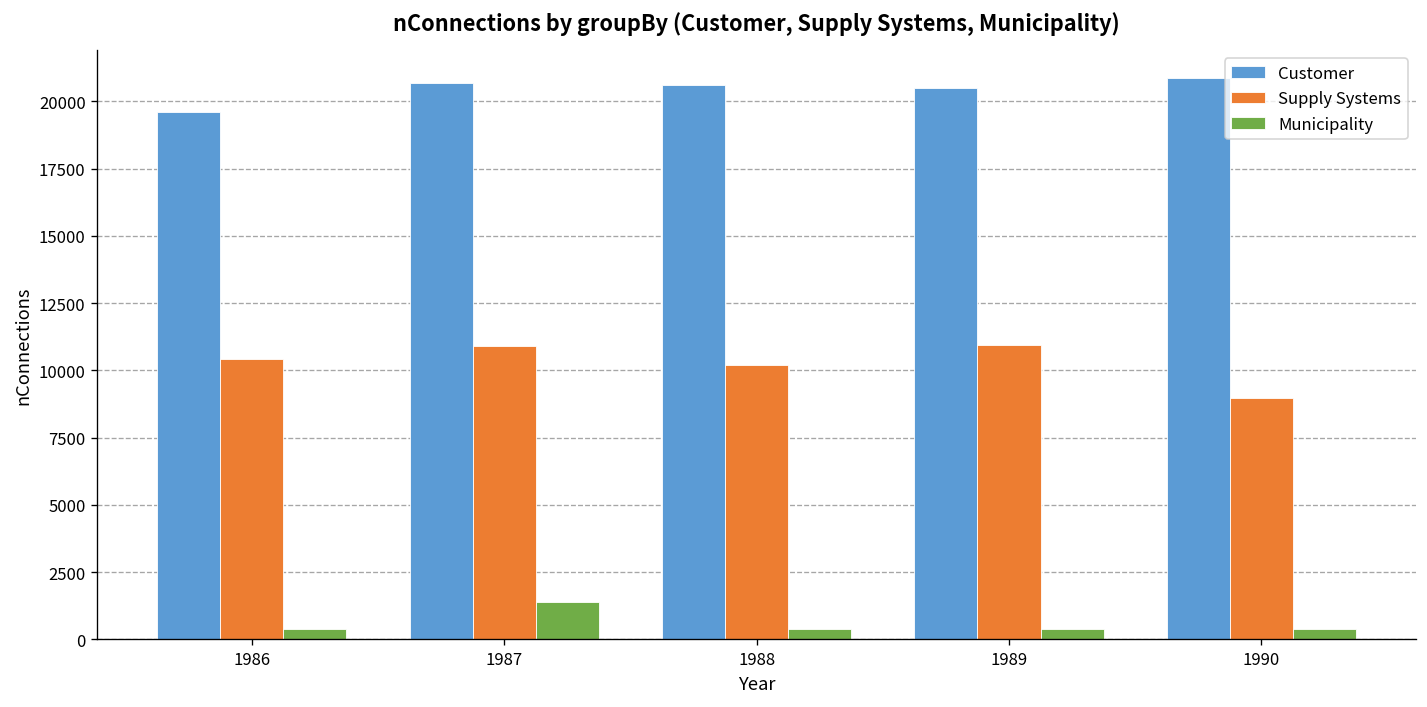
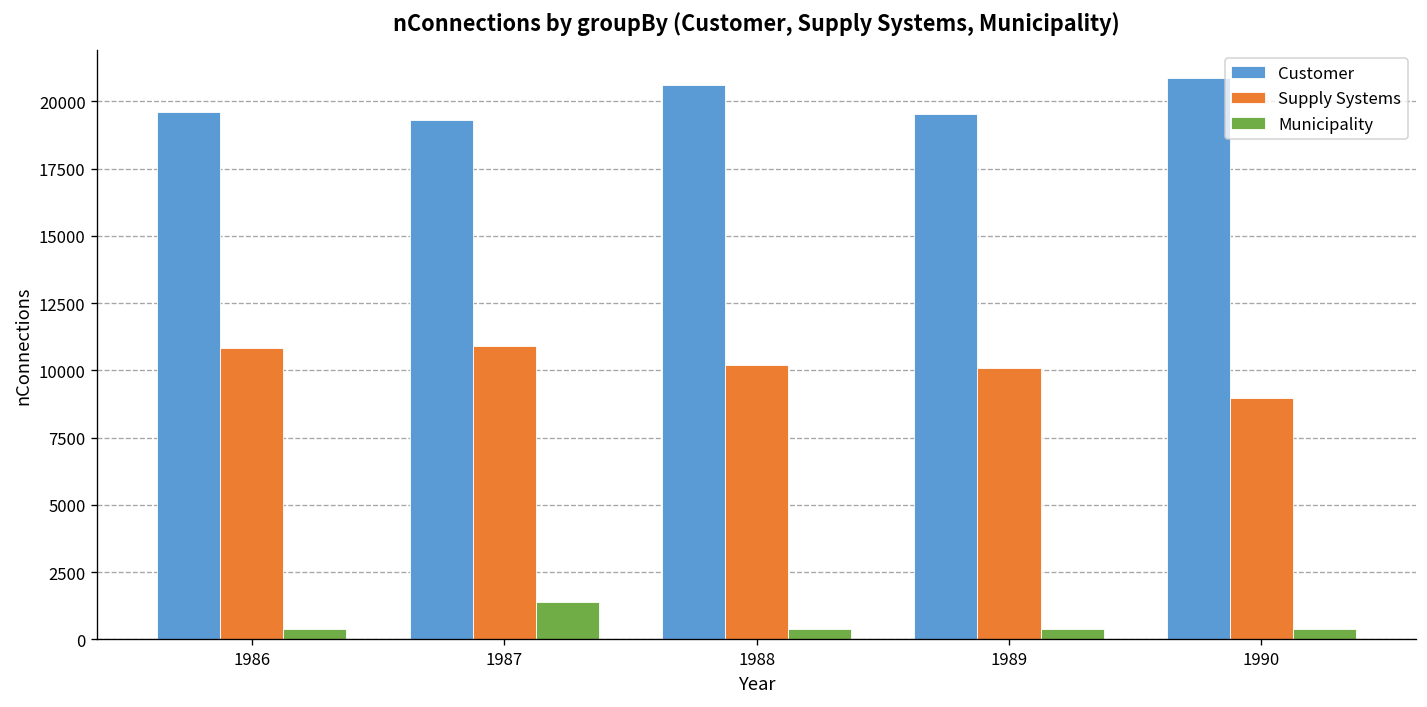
  {
    "Customer": {
      "1986": 19600,
-     "1987": 20700,
+     "1987": 19300,
      "1988": 20600,
-     "1989": 20500,
+     "1989": 19500,
      "1990": 20900
    },
    "Supply Systems": {
-     "1986": 10400,
+     "1986": 10800,
      "1987": 10900,
      "1988": 10200,
-     "1989": 11000,
+     "1989": 10100,
      "1990": 9000
    },
    "Municipality": {
      "1986": 400,
      "1987": 1400,
      "1988": 400,
      "1989": 400,
      "1990": 400
    }
  }
